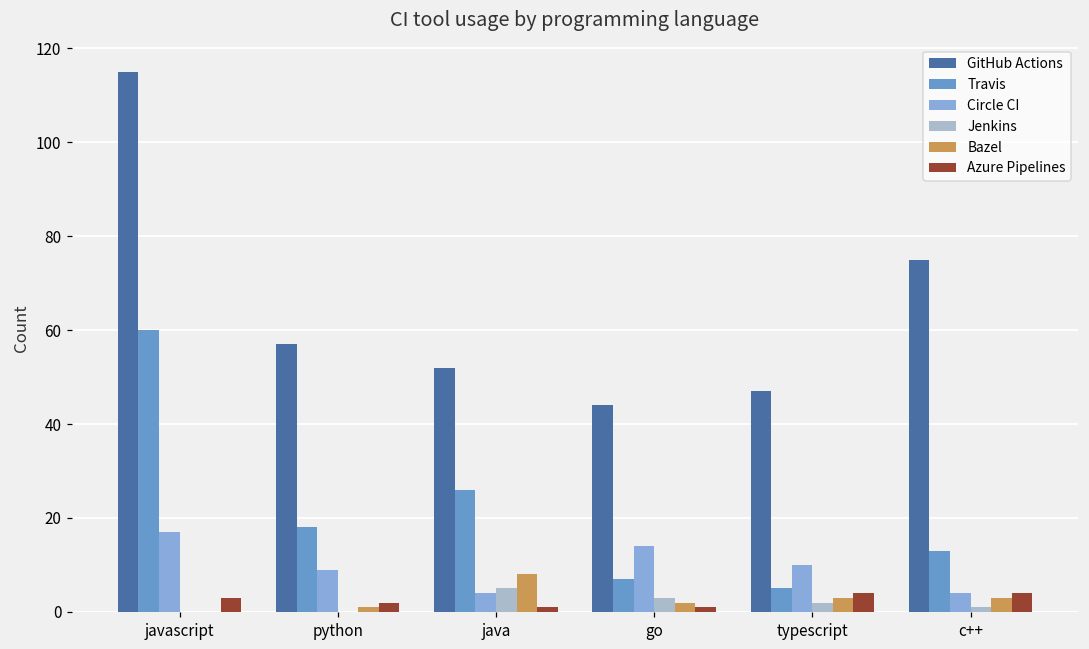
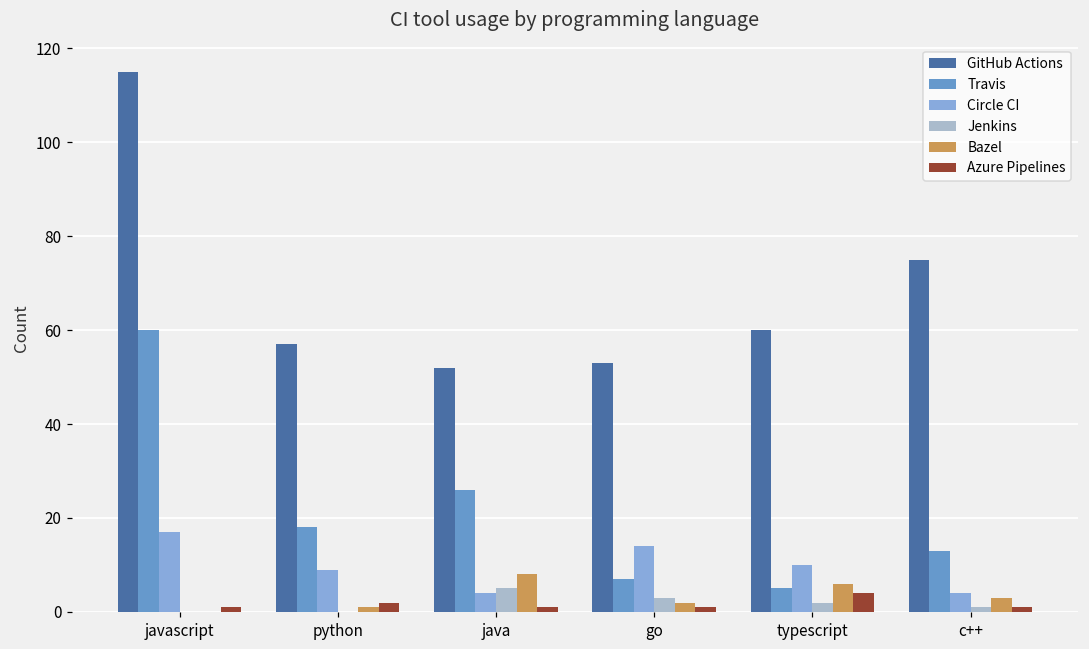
  {
    "GitHub Actions": {
      "javascript": 115,
      "python": 57,
      "java": 52,
-     "go": 44,
-     "typescript": 47,
+     "go": 53,
+     "typescript": 60,
      "c++": 75
    },
    "Bazel": {
      "javascript": 0,
      "python": 1,
      "java": 8,
      "go": 2,
-     "typescript": 3,
+     "typescript": 6,
      "c++": 3
    },
    "Azure Pipelines": {
-     "javascript": 3,
+     "javascript": 1,
      "python": 2,
      "java": 1,
      "go": 1,
      "typescript": 4,
-     "c++": 4
+     "c++": 1
    }
  }
